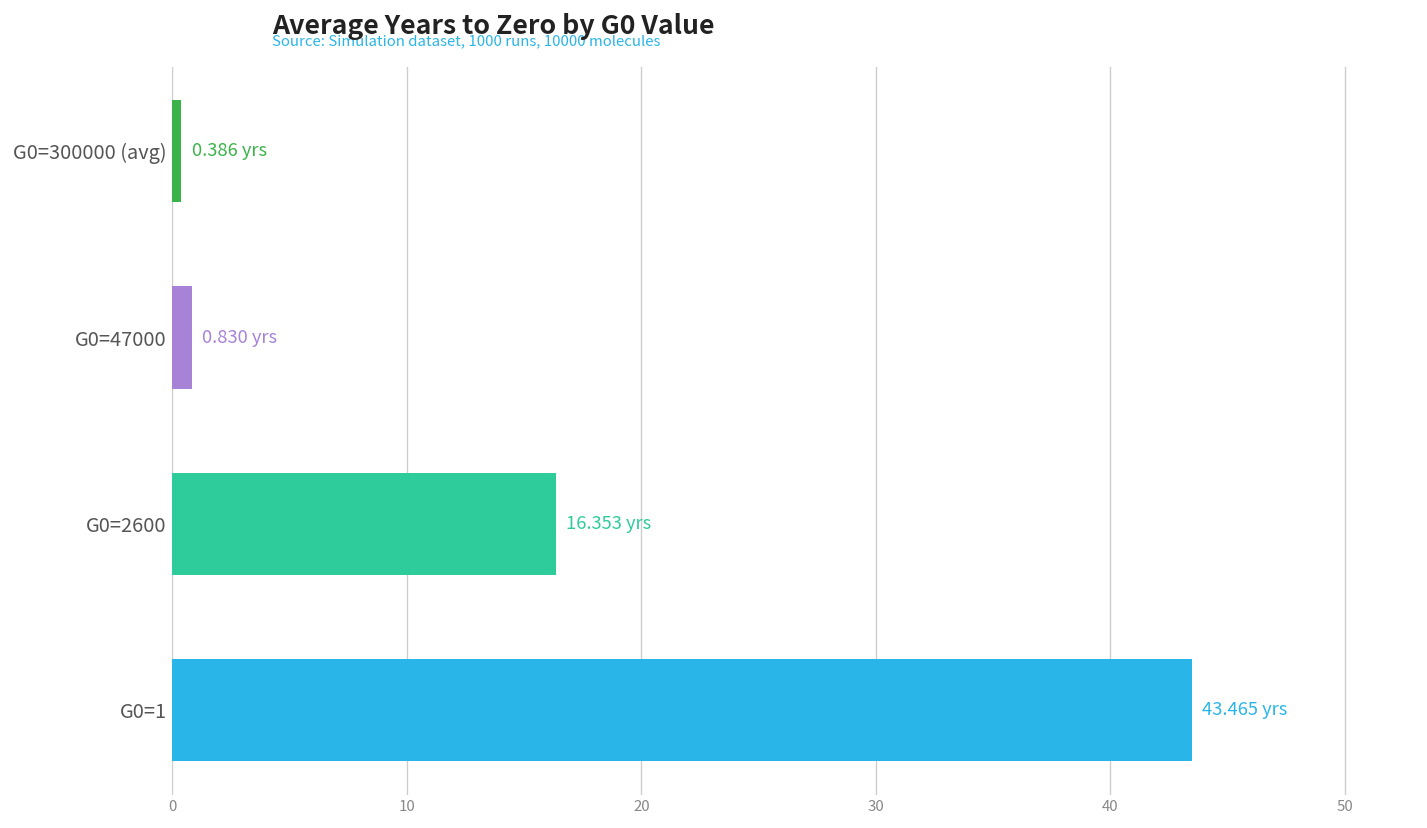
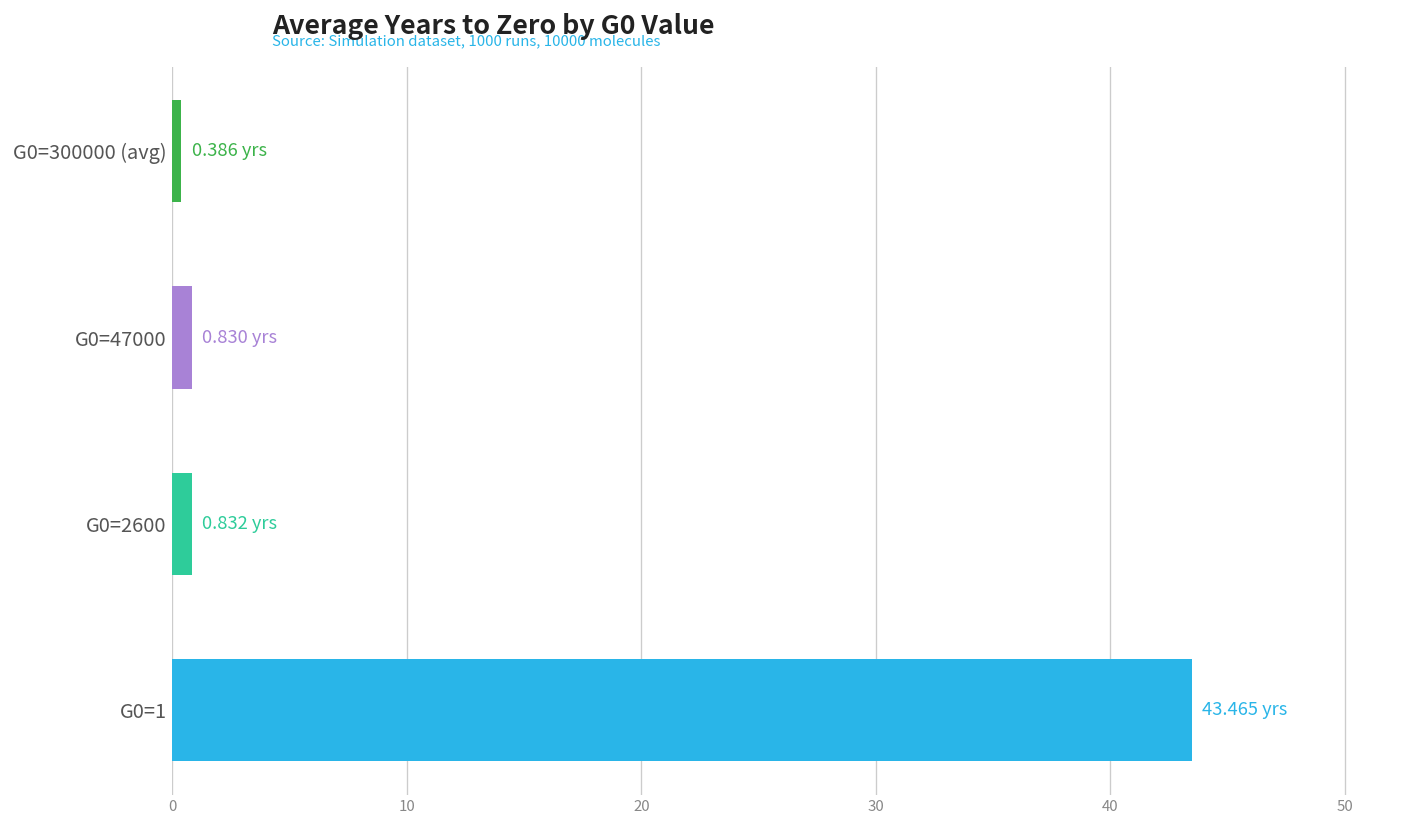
  {
    "G0=300000 (avg)": 0.386,
    "G0=47000": 0.830,
-   "G0=2600": 16.353,
+   "G0=2600": 0.832,
    "G0=1": 43.465
  }
